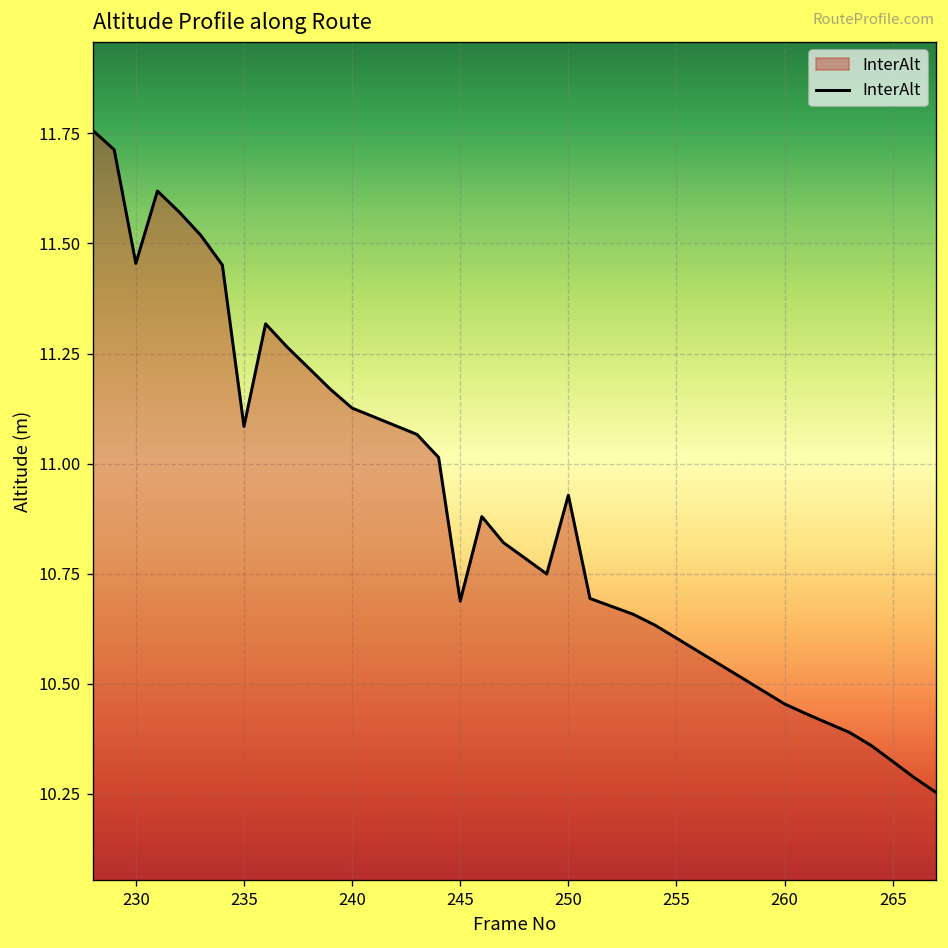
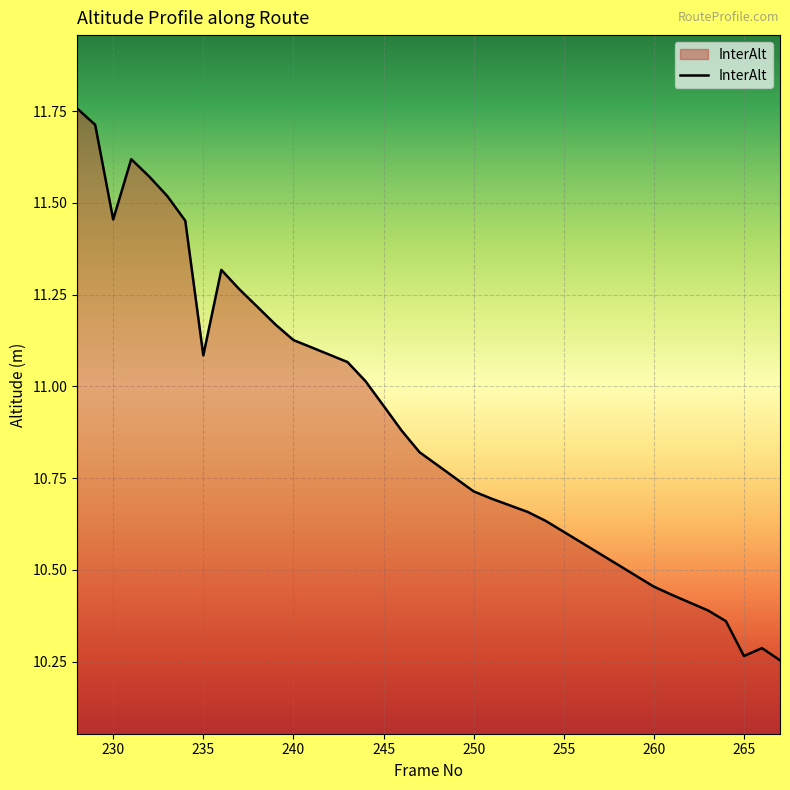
  {
    "230": 11.45,
    "235": 11.08,
    "240": 11.13,
-   "245": 10.69,
-   "250": 10.93,
+   "245": 10.95,
+   "250": 10.71,
    "255": 10.60,
    "260": 10.45,
-   "265": 10.32
+   "265": 10.27
  }
